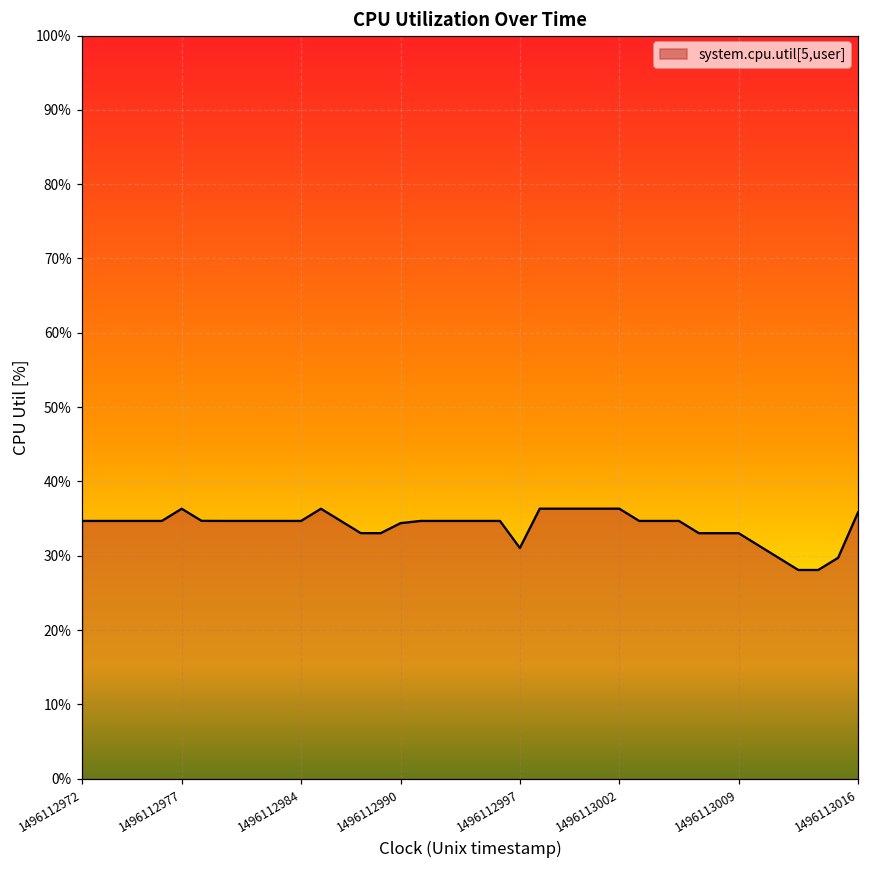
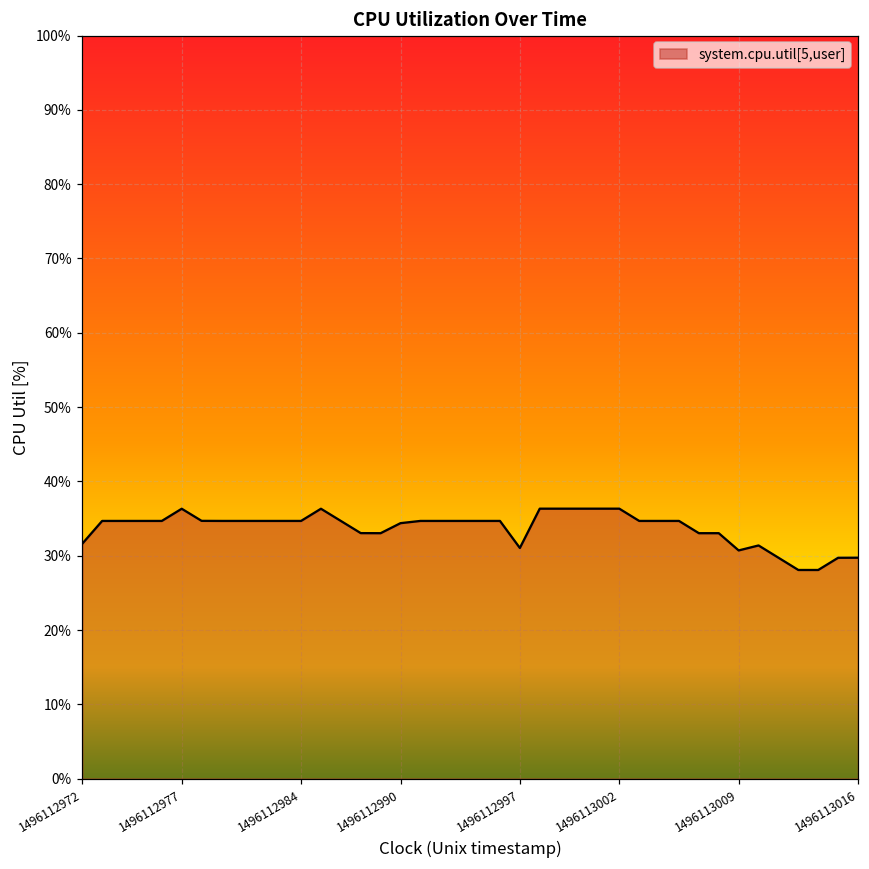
  {
-   "1496112972": "35%",
+   "1496112972": "32%",
    "1496112977": "36%",
    "1496112984": "35%",
    "1496112990": "34%",
    "1496112997": "31%",
    "1496113002": "36%",
-   "1496113009": "33%",
-   "1496113016": "36%"
+   "1496113009": "31%",
+   "1496113016": "30%"
  }
